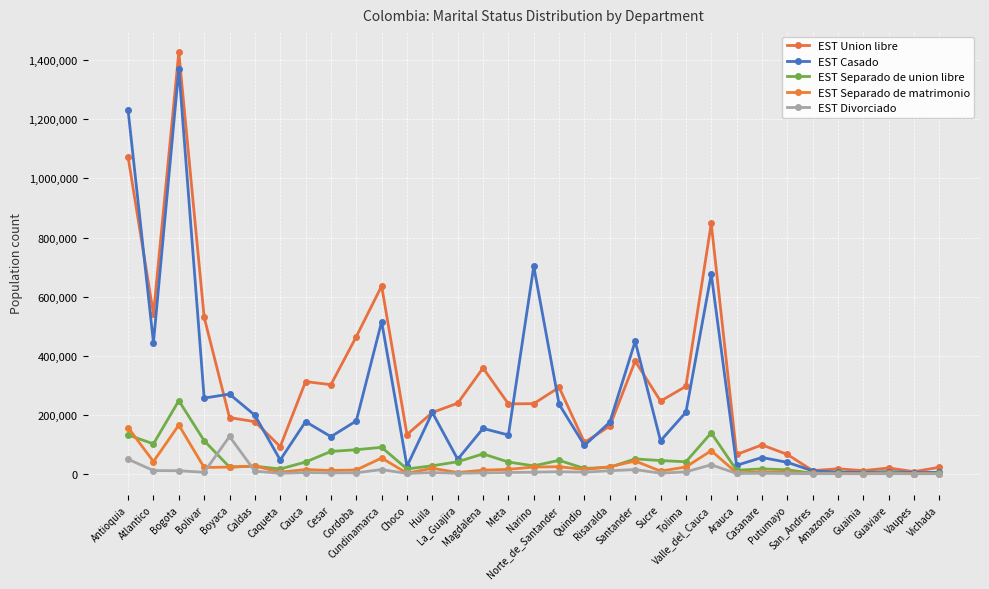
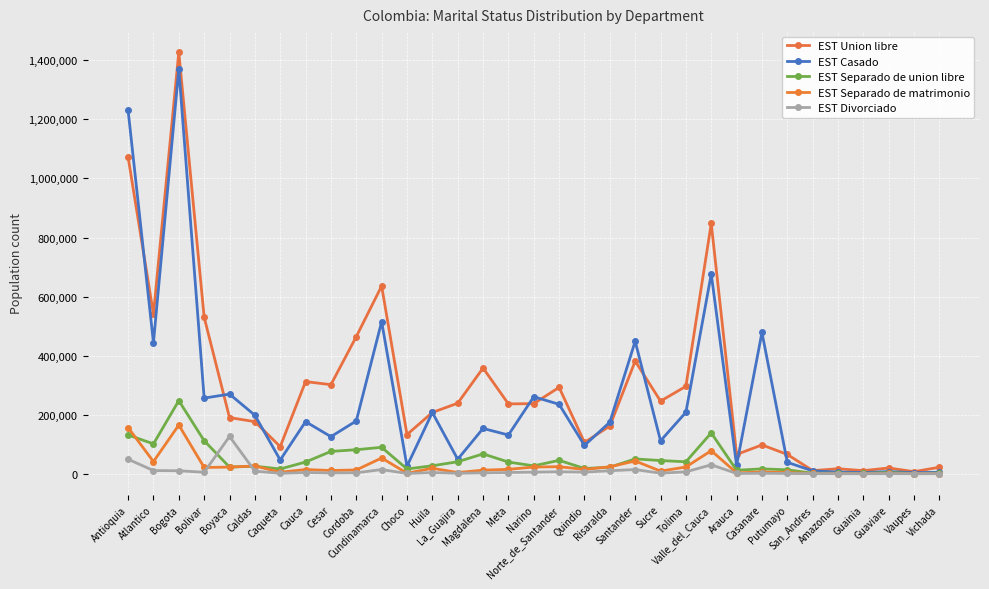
  {
    "EST Casado": {
      "Antioquia": "1,230,000",
      "Atlantico": "440,000",
      "Bogota": "1,370,000",
      "Bolivar": "260,000",
      "Boyaca": "270,000",
      "Caldas": "200,000",
      "Caqueta": "50,000",
      "Cauca": "180,000",
      "Cesar": "130,000",
      "Cordoba": "180,000",
      "Cundinamarca": "510,000",
      "Choco": "30,000",
      "Magdalena": "150,000",
      "Meta": "130,000",
-     "Narino": "700,000",
+     "Narino": "260,000",
      "Norte_de_Santander": "240,000",
      "Quindio": "100,000",
      "Risaralda": "170,000",
      "Santander": "450,000",
      "Sucre": "110,000",
      "Tolima": "210,000",
      "Valle_del_Cauca": "680,000",
      "Arauca": "30,000",
-     "Casanare": "50,000",
+     "Casanare": "480,000",
      "Putumayo": "40,000"
    },
    "EST Separado de union libre": {
      "Antioquia": "130,000",
      "Atlantico": "100,000",
      "Bogota": "250,000",
      "Bolivar": "110,000",
      "Caqueta": "20,000",
      "Cauca": "40,000",
      "Cesar": "80,000",
      "Cordoba": "80,000",
      "Cundinamarca": "90,000",
      "Choco": "20,000",
      "Magdalena": "70,000",
      "Meta": "40,000",
      "Norte_de_Santander": "50,000",
      "Sucre": "40,000",
      "Tolima": "40,000",
      "Valle_del_Cauca": "140,000",
      "Arauca": "10,000",
      "Casanare": "20,000",
      "Putumayo": "10,000"
    },
    "EST Divorciado": {
      "Antioquia": "50,000",
      "Atlantico": "10,000",
      "Bogota": "10,000",
      "Bolivar": "0",
      "Boyaca": "130,000",
      "Caldas": "10,000",
      "Cauca": "0",
      "Cordoba": "0",
      "Cundinamarca": "10,000",
      "Huila": "0",
      "Magdalena": "0",
      "Meta": "0",
      "Narino": "10,000",
      "Norte_de_Santander": "10,000",
      "Quindio": "10,000",
      "Risaralda": "10,000",
      "Santander": "10,000",
      "Tolima": "10,000",
      "Valle_del_Cauca": "30,000"
    }
  }
